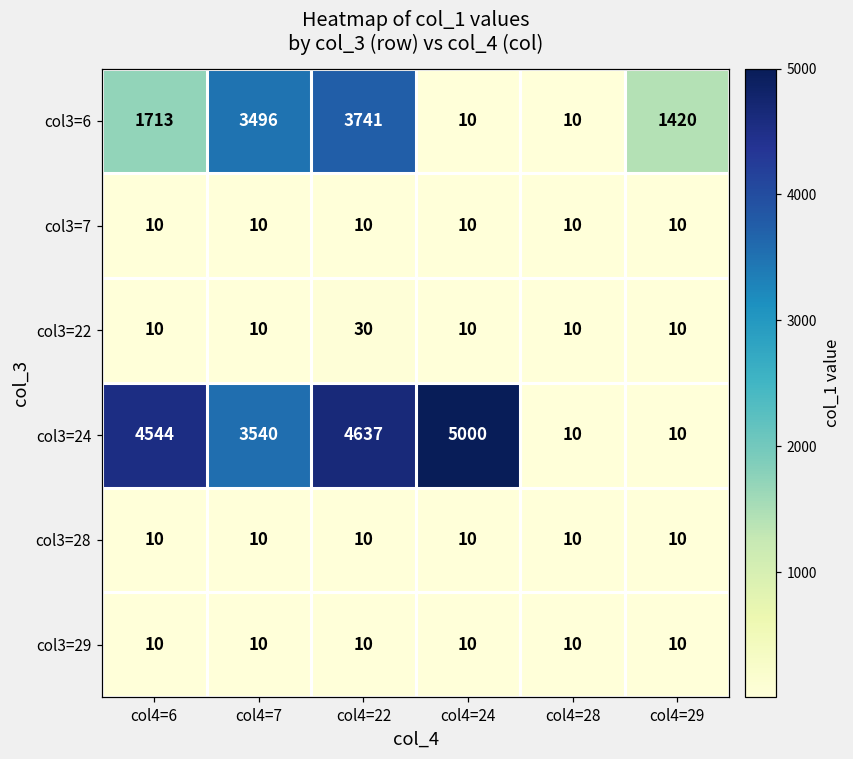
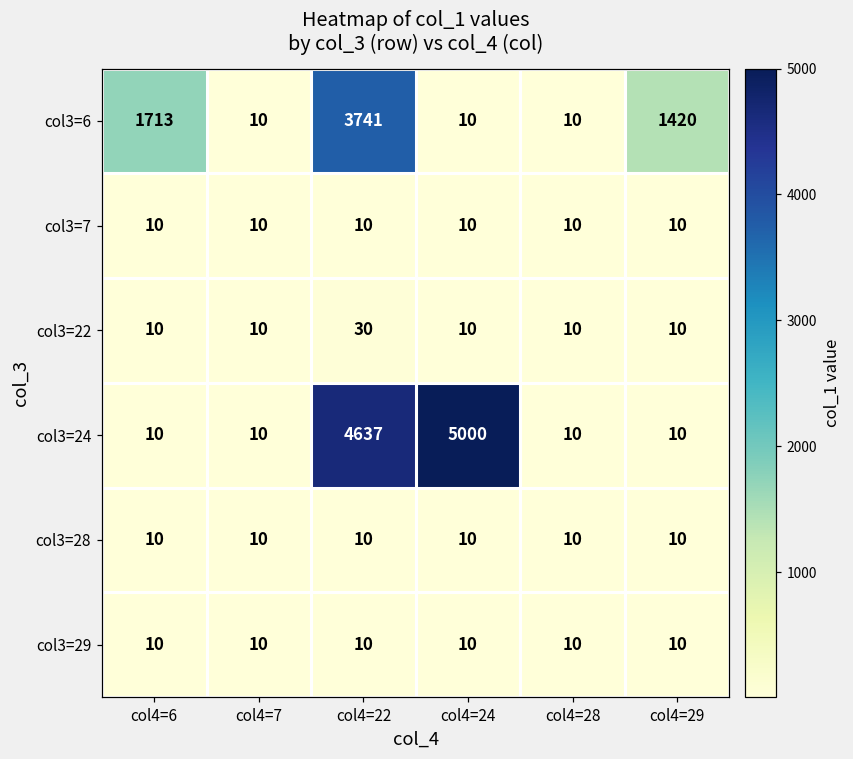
  {
    "col3=6": {
      "col4=6": 1713,
-     "col4=7": 3496,
+     "col4=7": 10,
      "col4=22": 3741,
      "col4=24": 10,
      "col4=28": 10,
      "col4=29": 1420
    },
    "col3=7": {
      "col4=6": 10,
      "col4=7": 10,
      "col4=22": 10,
      "col4=24": 10,
      "col4=28": 10,
      "col4=29": 10
    },
    "col3=22": {
      "col4=6": 10,
      "col4=7": 10,
      "col4=22": 30,
      "col4=24": 10,
      "col4=28": 10,
      "col4=29": 10
    },
    "col3=24": {
-     "col4=6": 4544,
-     "col4=7": 3540,
+     "col4=6": 10,
+     "col4=7": 10,
      "col4=22": 4637,
      "col4=24": 5000,
      "col4=28": 10,
      "col4=29": 10
    },
    "col3=28": {
      "col4=6": 10,
      "col4=7": 10,
      "col4=22": 10,
      "col4=24": 10,
      "col4=28": 10,
      "col4=29": 10
    },
    "col3=29": {
      "col4=6": 10,
      "col4=7": 10,
      "col4=22": 10,
      "col4=24": 10,
      "col4=28": 10,
      "col4=29": 10
    }
  }
